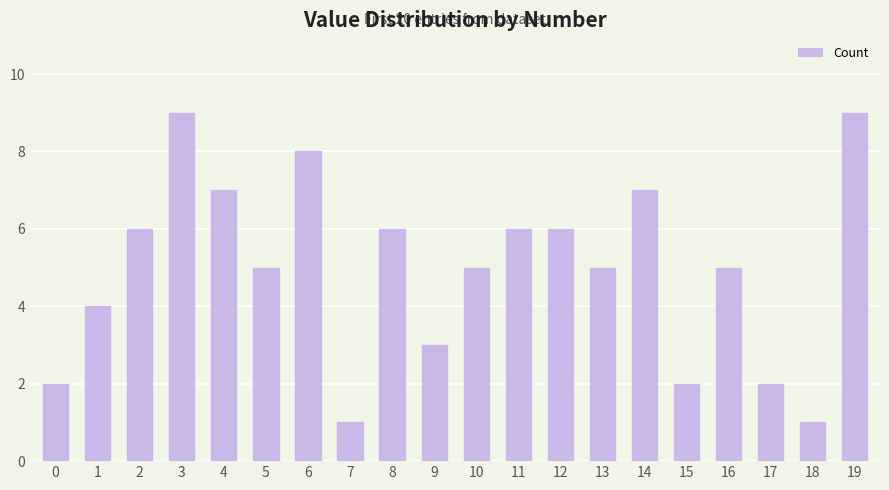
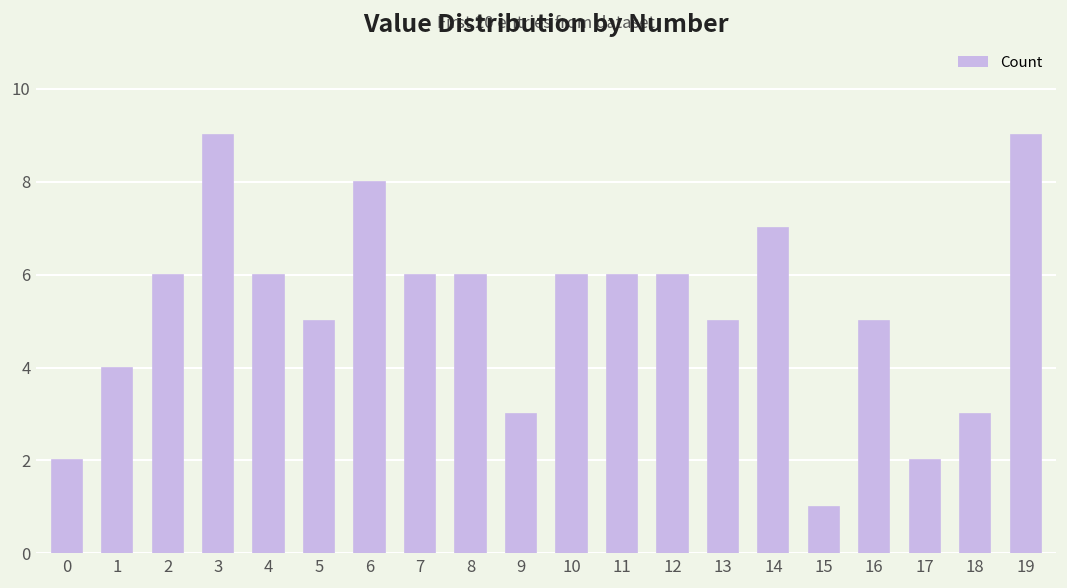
  {
    "0": 2,
    "1": 4,
    "2": 6,
    "3": 9,
-   "4": 7,
+   "4": 6,
    "5": 5,
    "6": 8,
-   "7": 1,
+   "7": 6,
    "8": 6,
    "9": 3,
-   "10": 5,
+   "10": 6,
    "11": 6,
    "12": 6,
    "13": 5,
    "14": 7,
-   "15": 2,
+   "15": 1,
    "16": 5,
    "17": 2,
-   "18": 1,
+   "18": 3,
    "19": 9
  }
